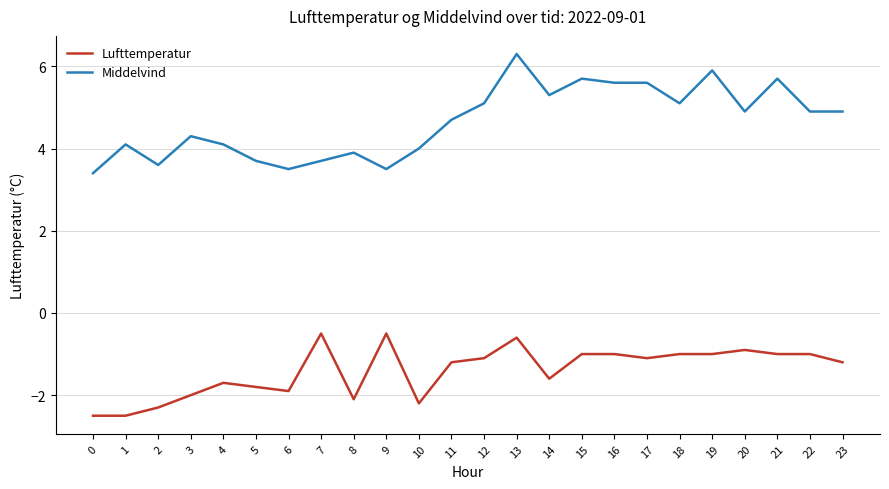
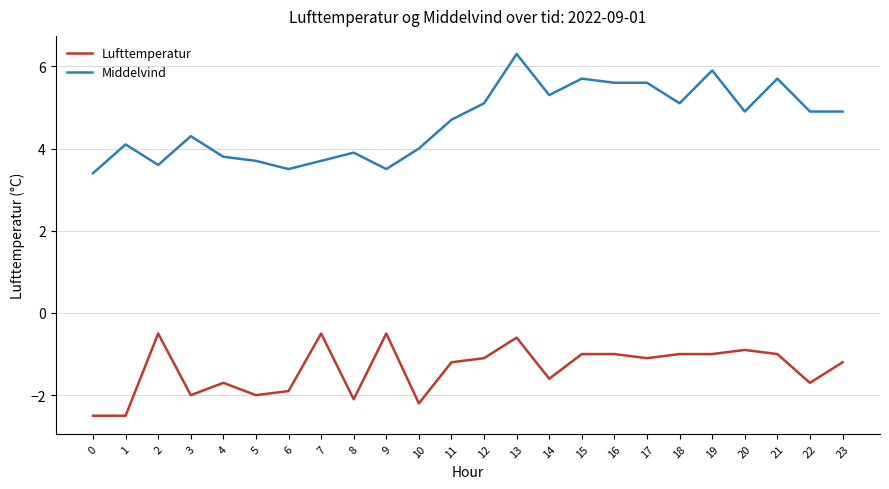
  {
    "Lufttemperatur": {
      "0": -2.5,
      "1": -2.5,
-     "2": -2.3,
+     "2": -0.5,
      "3": -2.0,
      "4": -1.7,
-     "5": -1.8,
+     "5": -2.0,
      "6": -1.9,
      "7": -0.5,
      "8": -2.1,
      "9": -0.5,
      "10": -2.2,
      "11": -1.2,
      "12": -1.1,
      "13": -0.6,
      "14": -1.6,
      "15": -1.0,
      "16": -1.0,
      "17": -1.1,
      "18": -1.0,
      "19": -1.0,
      "20": -0.9,
      "21": -1.0,
-     "22": -1.0,
+     "22": -1.7,
      "23": -1.2
    },
    "Middelvind": {
      "0": 3.4,
      "1": 4.1,
      "2": 3.6,
      "3": 4.3,
-     "4": 4.1,
+     "4": 3.8,
      "5": 3.7,
      "6": 3.5,
      "7": 3.7,
      "8": 3.9,
      "9": 3.5,
      "10": 4.0,
      "11": 4.7,
      "12": 5.1,
      "13": 6.3,
      "14": 5.3,
      "15": 5.7,
      "16": 5.6,
      "17": 5.6,
      "18": 5.1,
      "19": 5.9,
      "20": 4.9,
      "21": 5.7,
      "22": 4.9,
      "23": 4.9
    }
  }
